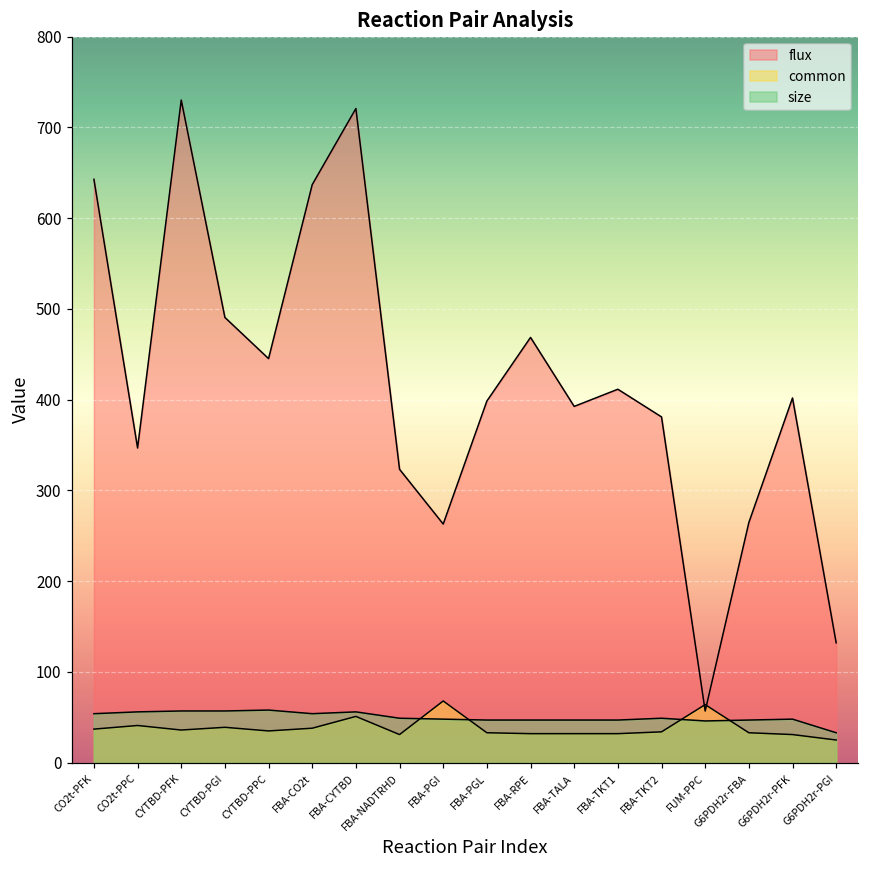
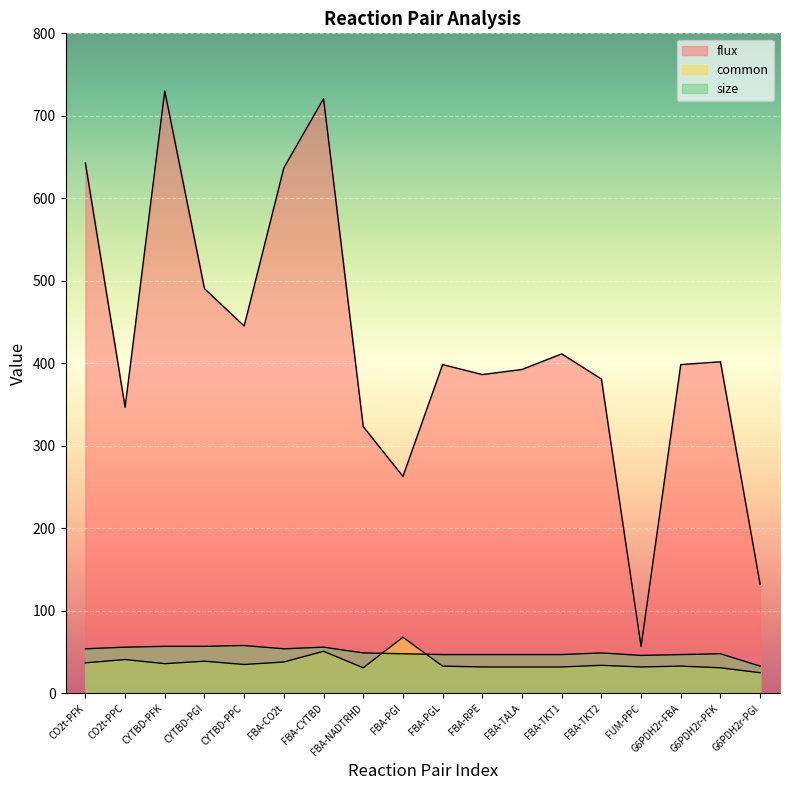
  {
    "flux": {
      "CO2t-PFK": 640,
      "CO2t-PPC": 350,
      "CYTBD-PFK": 730,
      "CYTBD-PGI": 490,
      "CYTBD-PPC": 450,
      "FBA-CO2t": 640,
      "FBA-CYTBD": 720,
      "FBA-NADTRHD": 320,
      "FBA-PGI": 260,
      "FBA-PGL": 400,
-     "FBA-RPE": 470,
+     "FBA-RPE": 390,
      "FBA-TALA": 390,
      "FBA-TKT1": 410,
      "FBA-TKT2": 380,
      "FUM-PPC": 60,
-     "G6PDH2r-FBA": 260,
+     "G6PDH2r-FBA": 400,
      "G6PDH2r-PFK": 400,
      "G6PDH2r-PGI": 130
    },
    "common": {
      "CO2t-PFK": 40,
      "CO2t-PPC": 40,
      "CYTBD-PFK": 40,
      "CYTBD-PGI": 40,
      "CYTBD-PPC": 40,
      "FBA-CO2t": 40,
      "FBA-CYTBD": 50,
      "FBA-NADTRHD": 30,
      "FBA-PGI": 70,
      "FBA-PGL": 30,
      "FBA-RPE": 30,
      "FBA-TALA": 30,
      "FBA-TKT1": 30,
      "FBA-TKT2": 30,
-     "FUM-PPC": 60,
+     "FUM-PPC": 30,
      "G6PDH2r-FBA": 30,
      "G6PDH2r-PFK": 30,
      "G6PDH2r-PGI": 30
    },
    "size": {
      "CO2t-PFK": 50,
      "CO2t-PPC": 60,
      "CYTBD-PFK": 60,
      "CYTBD-PGI": 60,
      "CYTBD-PPC": 60,
      "FBA-CO2t": 50,
      "FBA-CYTBD": 60,
      "FBA-NADTRHD": 50,
      "FBA-PGI": 50,
      "FBA-PGL": 50,
      "FBA-RPE": 50,
      "FBA-TALA": 50,
      "FBA-TKT1": 50,
      "FBA-TKT2": 50,
      "FUM-PPC": 50,
      "G6PDH2r-FBA": 50,
      "G6PDH2r-PFK": 50,
      "G6PDH2r-PGI": 30
    }
  }
